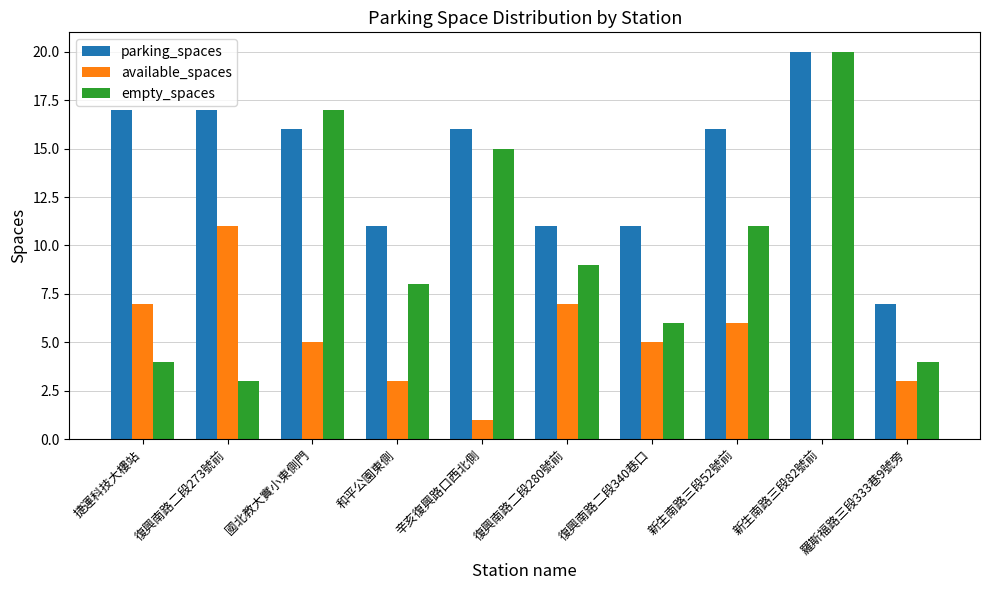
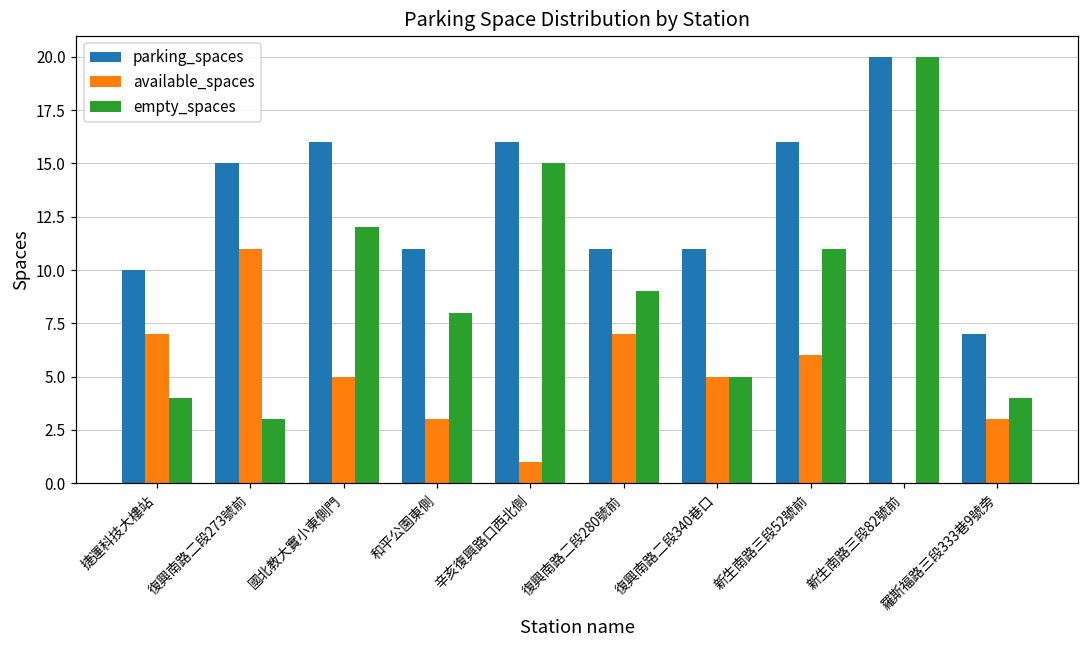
  {
    "parking_spaces": {
-     "捷運科技大樓站": 17,
-     "復興南路二段273號前": 17,
+     "捷運科技大樓站": 10,
+     "復興南路二段273號前": 15,
      "國北教大實小東側門": 16,
      "和平公園東側": 11,
      "辛亥復興路口西北側": 16,
      "復興南路二段280號前": 11,
      "復興南路二段340巷口": 11,
      "新生南路三段52號前": 16,
      "新生南路三段82號前": 20,
      "羅斯福路三段333巷9號旁": 7
    },
    "available_spaces": {
      "捷運科技大樓站": 7,
      "復興南路二段273號前": 11,
      "國北教大實小東側門": 5,
      "和平公園東側": 3,
      "辛亥復興路口西北側": 1,
      "復興南路二段280號前": 7,
      "復興南路二段340巷口": 5,
      "新生南路三段52號前": 6,
      "新生南路三段82號前": 0,
      "羅斯福路三段333巷9號旁": 3
    },
    "empty_spaces": {
      "捷運科技大樓站": 4,
      "復興南路二段273號前": 3,
-     "國北教大實小東側門": 17,
+     "國北教大實小東側門": 12,
      "和平公園東側": 8,
      "辛亥復興路口西北側": 15,
      "復興南路二段280號前": 9,
-     "復興南路二段340巷口": 6,
+     "復興南路二段340巷口": 5,
      "新生南路三段52號前": 11,
      "新生南路三段82號前": 20,
      "羅斯福路三段333巷9號旁": 4
    }
  }
